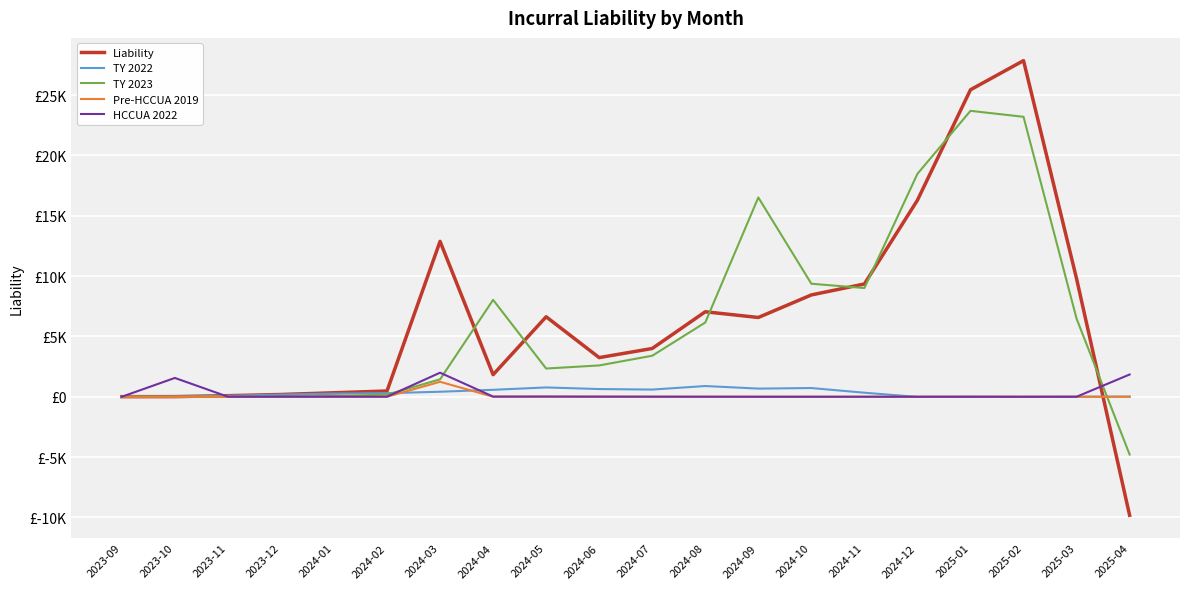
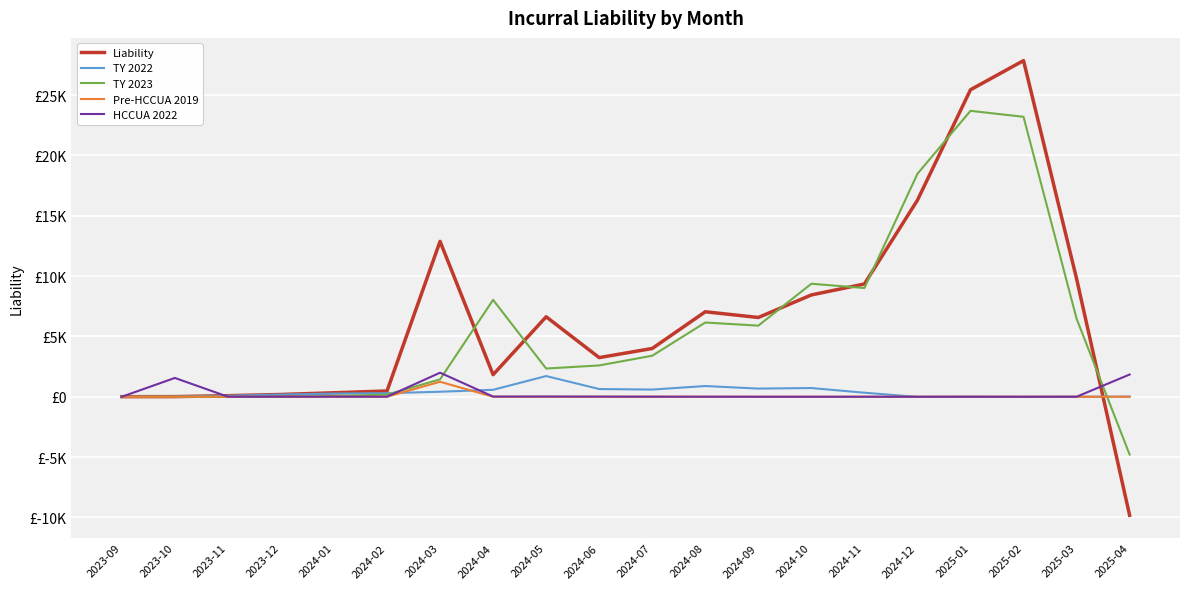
  {
    "Liability": {
      "2024-03": "£12900",
      "2024-04": "£1800",
      "2024-05": "£6600",
      "2024-06": "£3200",
      "2024-07": "£4000",
      "2024-08": "£7000",
      "2024-09": "£6600",
      "2024-10": "£8400",
      "2024-11": "£9300",
      "2024-12": "£16300",
      "2025-01": "£25400",
      "2025-02": "£27900",
      "2025-03": "£9800",
      "2025-04": "£-9800"
    },
    "TY 2022": {
      "2024-03": "£400",
      "2024-04": "£600",
-     "2024-05": "£800",
+     "2024-05": "£1700",
      "2024-06": "£600",
      "2024-07": "£600",
      "2024-08": "£900",
      "2024-09": "£700",
      "2024-10": "£700",
      "2024-11": "£300"
    },
    "TY 2023": {
      "2024-04": "£8000",
      "2024-05": "£2300",
      "2024-06": "£2600",
      "2024-07": "£3400",
      "2024-08": "£6200",
-     "2024-09": "£16500",
+     "2024-09": "£5900",
      "2024-10": "£9400",
      "2024-11": "£9000",
      "2024-12": "£18500",
      "2025-01": "£23700",
      "2025-02": "£23200",
      "2025-03": "£6500",
      "2025-04": "£-4800"
    },
    "HCCUA 2022": {
      "2023-10": "£1600",
      "2024-03": "£2000",
      "2025-04": "£1800"
    }
  }
